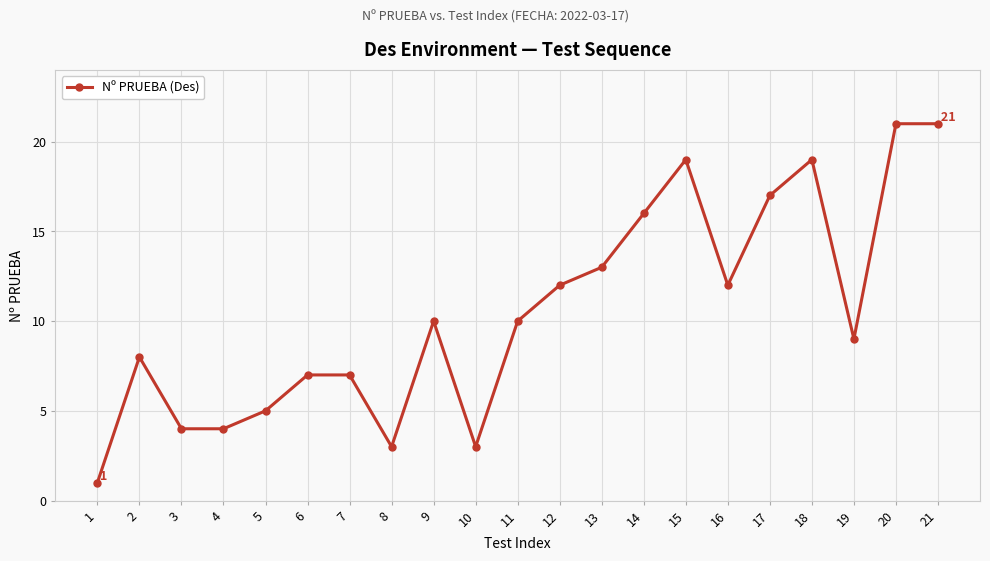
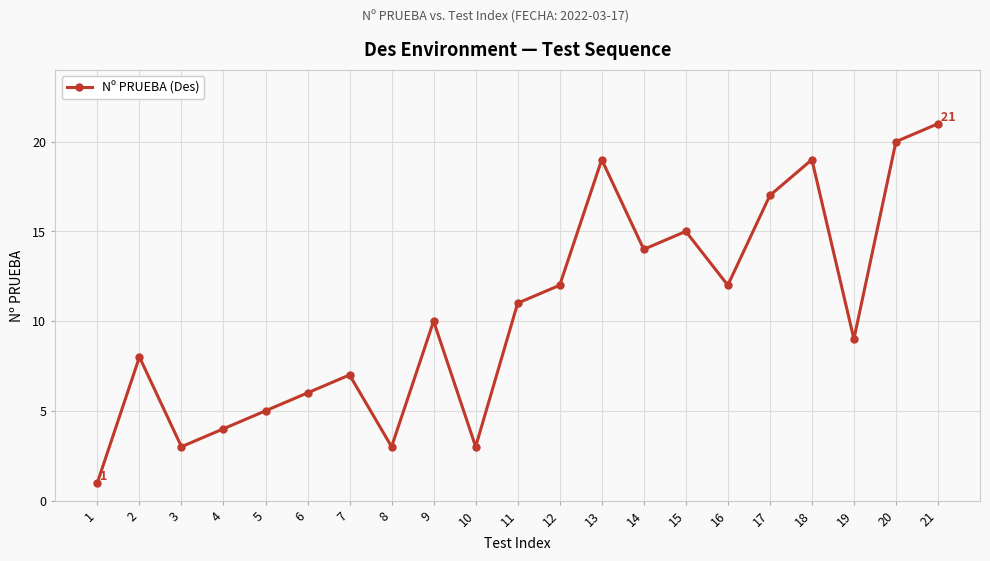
  {
    "2": 8,
-   "3": 4,
+   "3": 3,
    "4": 4,
    "5": 5,
-   "6": 7,
+   "6": 6,
    "7": 7,
    "8": 3,
    "9": 10,
    "10": 3,
-   "11": 10,
+   "11": 11,
    "12": 12,
-   "13": 13,
-   "14": 16,
-   "15": 19,
+   "13": 19,
+   "14": 14,
+   "15": 15,
    "16": 12,
    "17": 17,
    "18": 19,
    "19": 9,
-   "20": 21
+   "20": 20
  }
